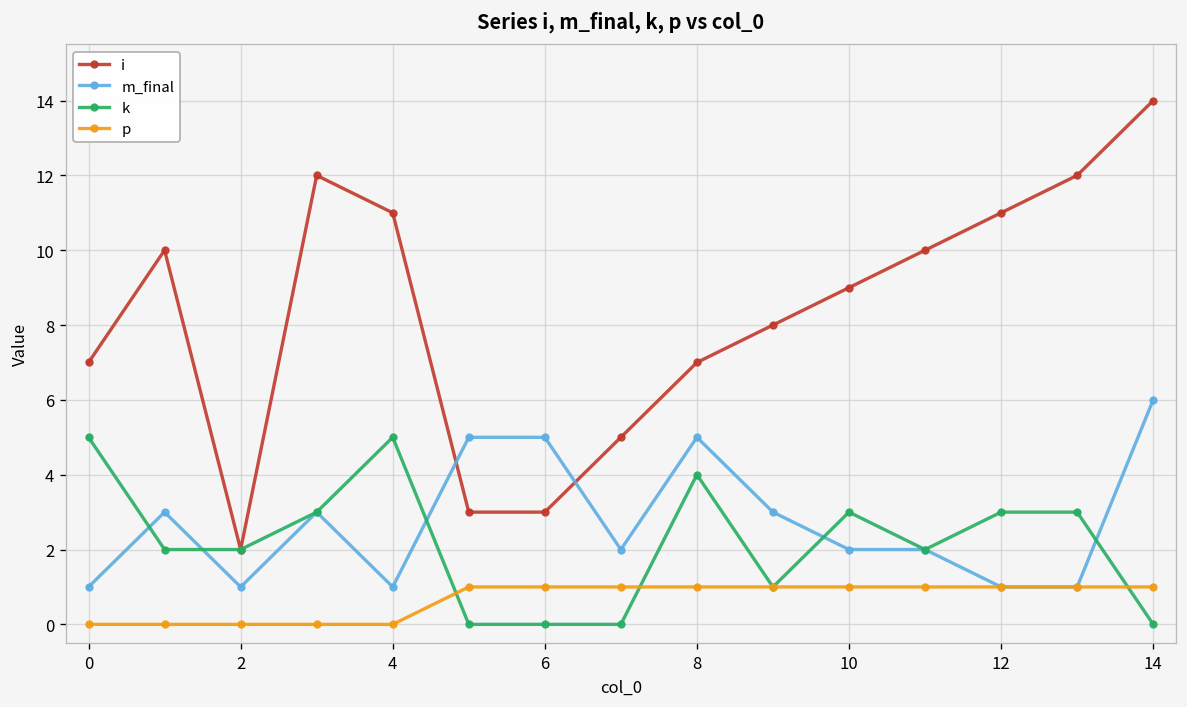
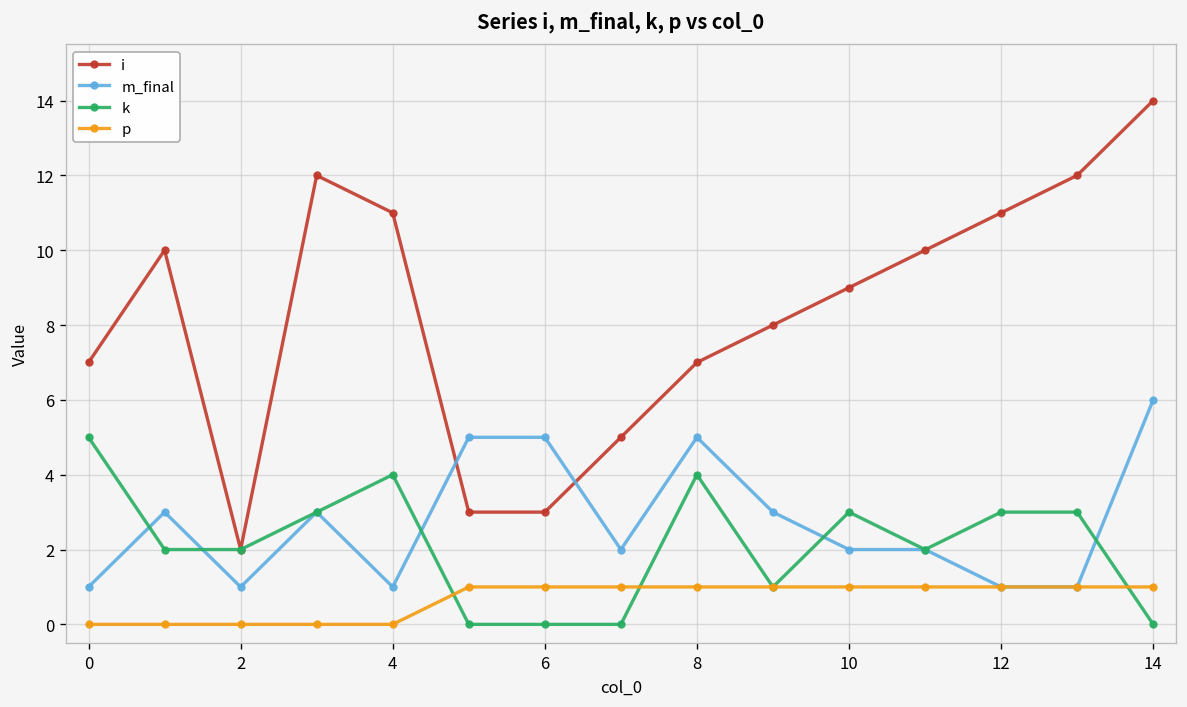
  {
    "i": {
      "0": 7,
      "4": 11,
      "6": 3,
      "8": 7,
      "10": 9,
      "12": 11,
      "14": 14
    },
    "m_final": {
      "0": 1,
      "2": 1,
      "4": 1,
      "6": 5,
      "8": 5,
      "10": 2,
      "14": 6
    },
    "k": {
      "0": 5,
-     "4": 5,
+     "4": 4,
      "6": 0,
      "8": 4,
      "10": 3,
      "12": 3,
      "14": 0
    },
    "p": {
      "0": 0,
      "2": 0,
      "4": 0,
      "6": 1,
      "8": 1,
      "10": 1,
      "14": 1
    }
  }
